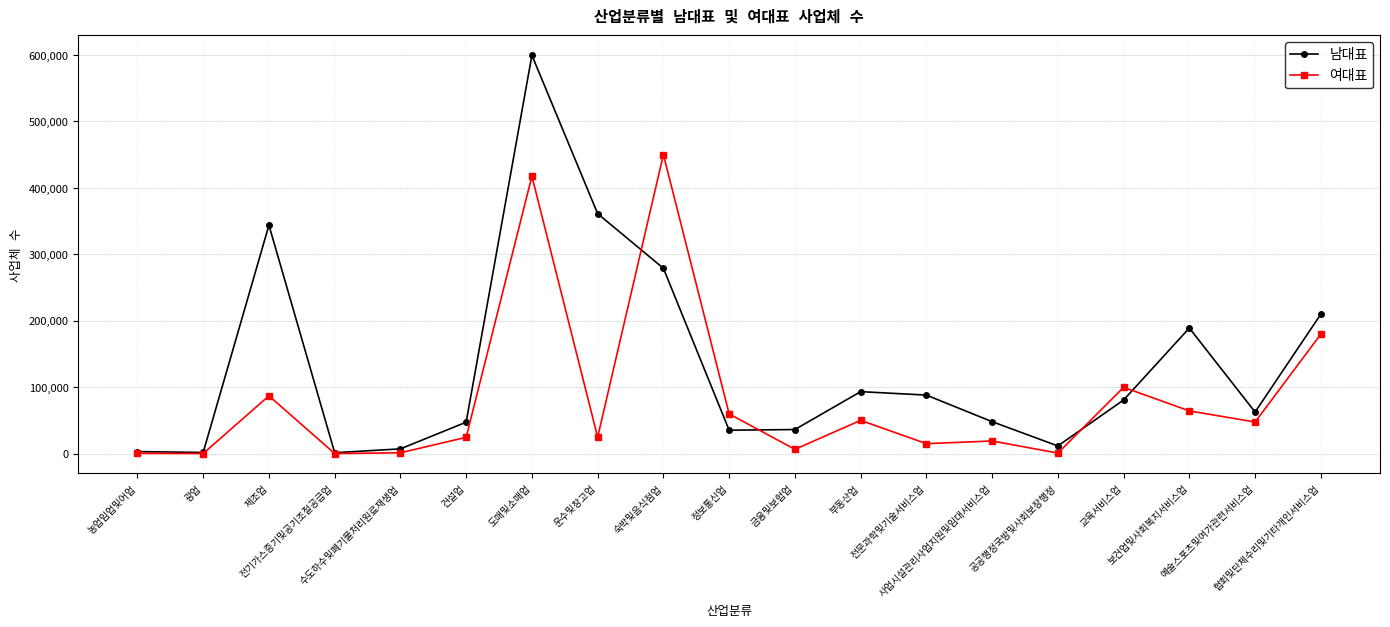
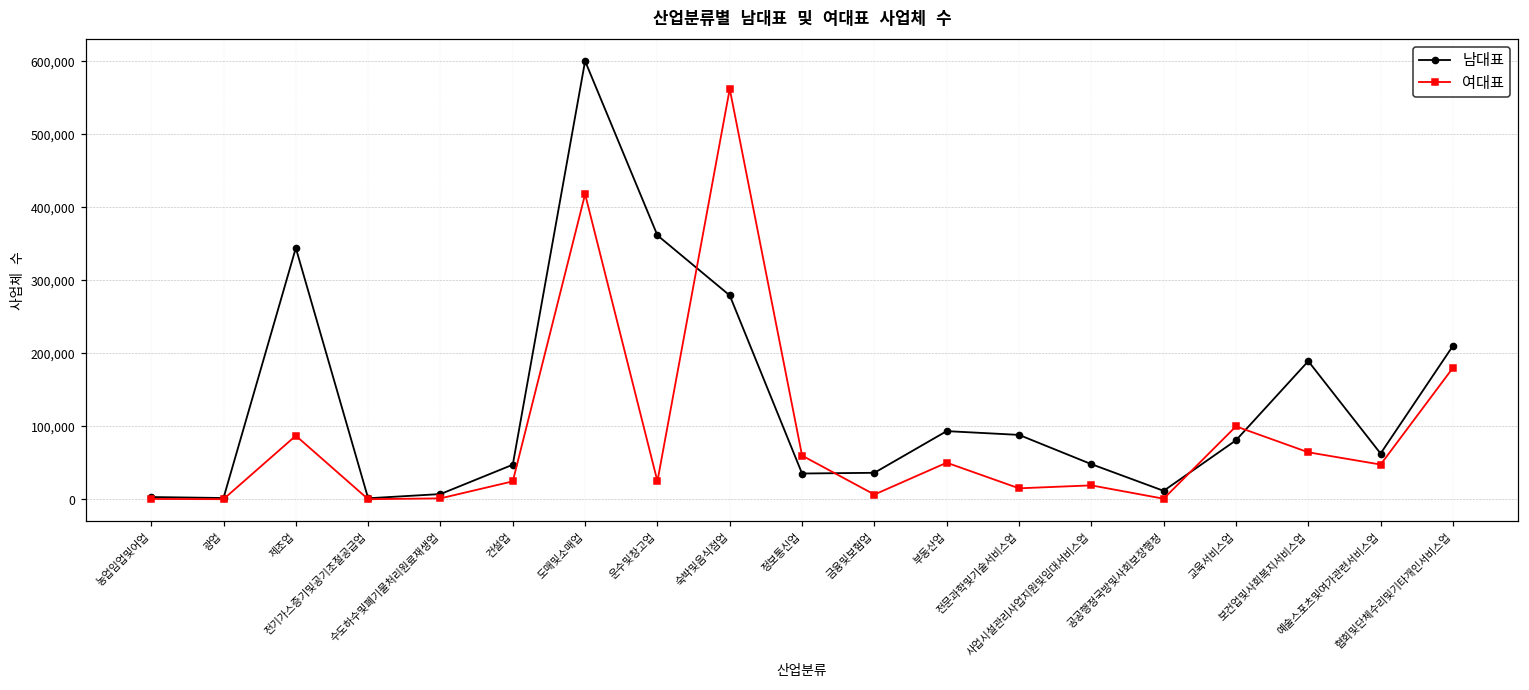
  {
    "남대표": {
      "제조업": "340,000",
      "수도하수및폐기물처리원료재생업": "10,000",
      "건설업": "50,000",
      "도매및소매업": "600,000",
      "운수및창고업": "360,000",
      "숙박및음식점업": "280,000",
      "정보통신업": "40,000",
      "금융및보험업": "40,000",
      "부동산업": "90,000",
      "전문과학및기술서비스업": "90,000",
      "사업시설관리사업지원및임대서비스업": "50,000",
      "공공행정국방및사회보장행정": "10,000",
      "교육서비스업": "80,000",
      "보건업및사회복지서비스업": "190,000",
      "예술스포츠및여가관련서비스업": "60,000",
      "협회및단체수리및기타개인서비스업": "210,000"
    },
    "여대표": {
      "제조업": "90,000",
      "수도하수및폐기물처리원료재생업": "0",
      "건설업": "20,000",
      "도매및소매업": "420,000",
      "운수및창고업": "20,000",
-     "숙박및음식점업": "450,000",
+     "숙박및음식점업": "560,000",
      "정보통신업": "60,000",
      "금융및보험업": "10,000",
      "부동산업": "50,000",
      "전문과학및기술서비스업": "20,000",
      "사업시설관리사업지원및임대서비스업": "20,000",
      "공공행정국방및사회보장행정": "0",
      "교육서비스업": "100,000",
      "보건업및사회복지서비스업": "60,000",
      "예술스포츠및여가관련서비스업": "50,000",
      "협회및단체수리및기타개인서비스업": "180,000"
    }
  }
